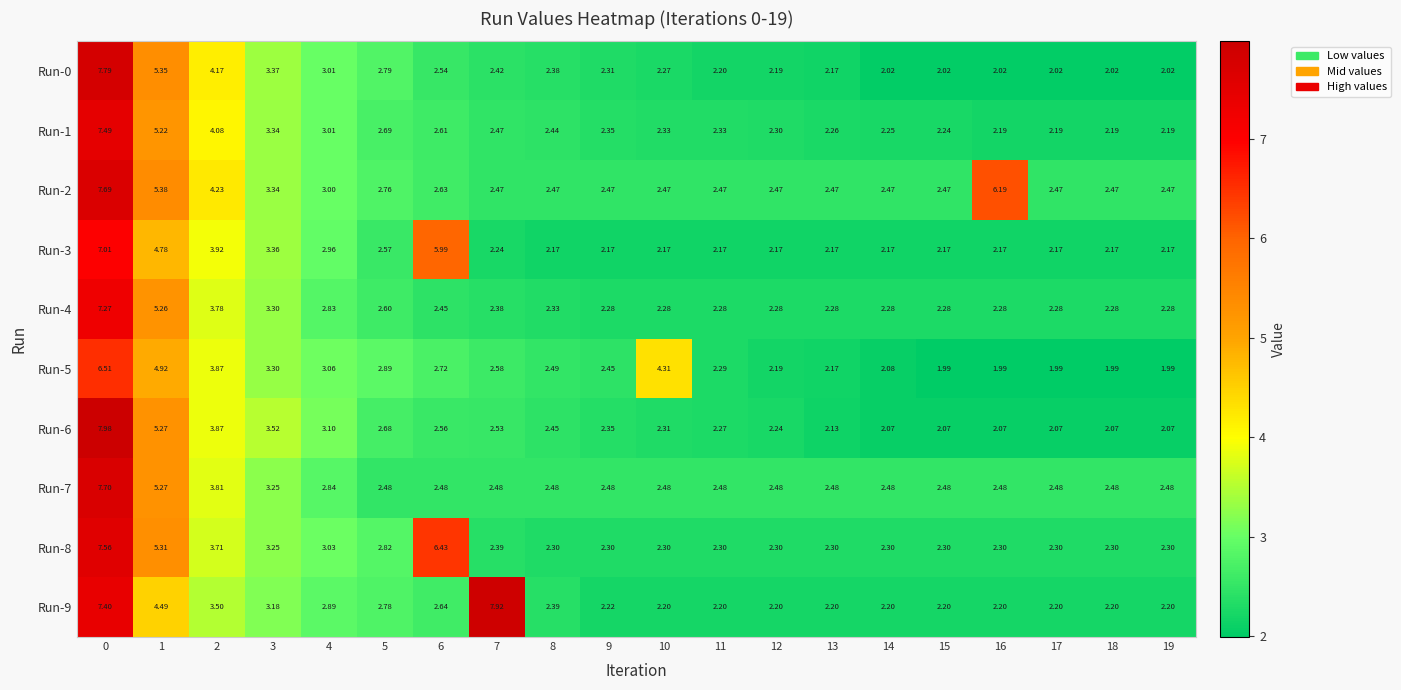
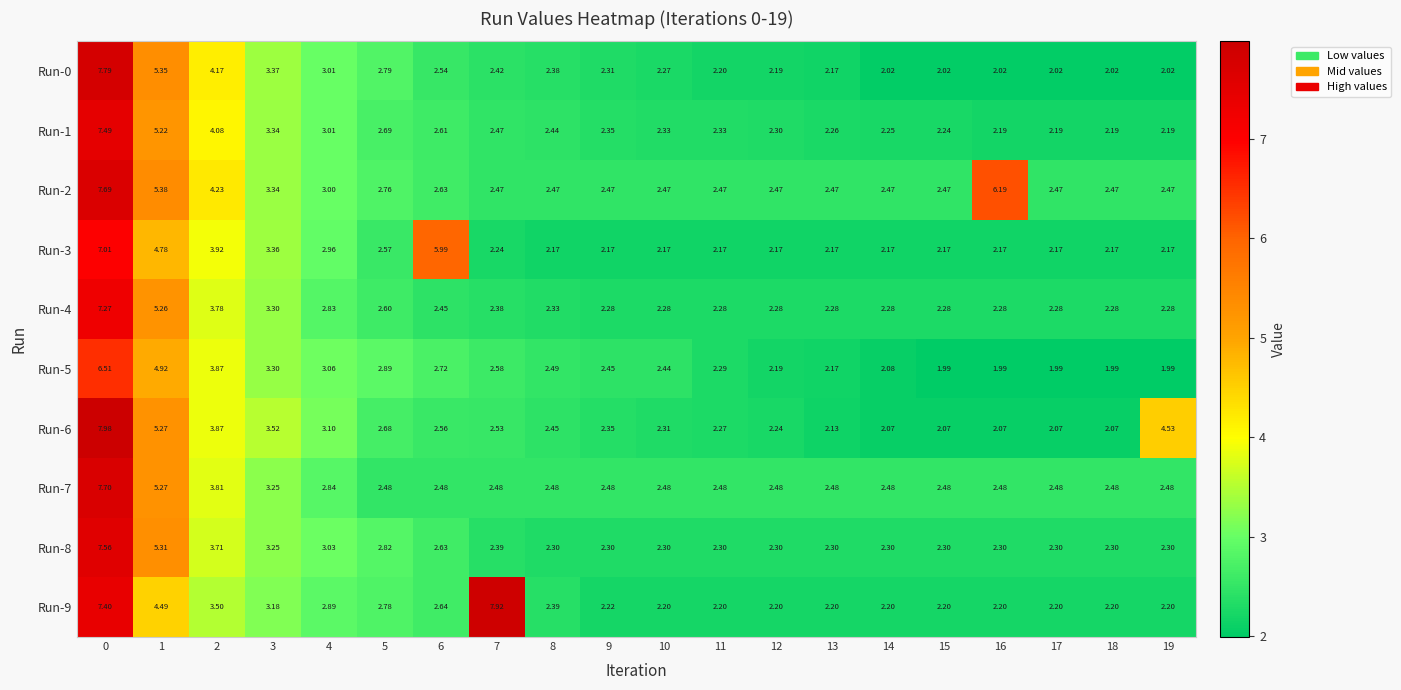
  {
    "Run-0": {
      "0": 7.79,
      "1": 5.35,
      "2": 4.17,
      "3": 3.37,
      "4": 3.01,
      "5": 2.79,
      "6": 2.54,
      "7": 2.42,
      "8": 2.38,
      "9": 2.31,
      "10": 2.27,
      "11": 2.20,
      "12": 2.19,
      "13": 2.17,
      "14": 2.02,
      "15": 2.02,
      "16": 2.02,
      "17": 2.02,
      "18": 2.02,
      "19": 2.02
    },
    "Run-1": {
      "0": 7.49,
      "1": 5.22,
      "2": 4.08,
      "3": 3.34,
      "4": 3.01,
      "5": 2.69,
      "6": 2.61,
      "7": 2.47,
      "8": 2.44,
      "9": 2.35,
      "10": 2.33,
      "11": 2.33,
      "12": 2.30,
      "13": 2.26,
      "14": 2.25,
      "15": 2.24,
      "16": 2.19,
      "17": 2.19,
      "18": 2.19,
      "19": 2.19
    },
    "Run-2": {
      "0": 7.69,
      "1": 5.38,
      "2": 4.23,
      "3": 3.34,
      "4": 3.00,
      "5": 2.76,
      "6": 2.63,
      "7": 2.47,
      "8": 2.47,
      "9": 2.47,
      "10": 2.47,
      "11": 2.47,
      "12": 2.47,
      "13": 2.47,
      "14": 2.47,
      "15": 2.47,
      "16": 6.19,
      "17": 2.47,
      "18": 2.47,
      "19": 2.47
    },
    "Run-3": {
      "0": 7.01,
      "1": 4.78,
      "2": 3.92,
      "3": 3.36,
      "4": 2.96,
      "5": 2.57,
      "6": 5.99,
      "7": 2.24,
      "8": 2.17,
      "9": 2.17,
      "10": 2.17,
      "11": 2.17,
      "12": 2.17,
      "13": 2.17,
      "14": 2.17,
      "15": 2.17,
      "16": 2.17,
      "17": 2.17,
      "18": 2.17,
      "19": 2.17
    },
    "Run-4": {
      "0": 7.27,
      "1": 5.26,
      "2": 3.78,
      "3": 3.30,
      "4": 2.83,
      "5": 2.60,
      "6": 2.45,
      "7": 2.38,
      "8": 2.33,
      "9": 2.28,
      "10": 2.28,
      "11": 2.28,
      "12": 2.28,
      "13": 2.28,
      "14": 2.28,
      "15": 2.28,
      "16": 2.28,
      "17": 2.28,
      "18": 2.28,
      "19": 2.28
    },
    "Run-5": {
      "0": 6.51,
      "1": 4.92,
      "2": 3.87,
      "3": 3.30,
      "4": 3.06,
      "5": 2.89,
      "6": 2.72,
      "7": 2.58,
      "8": 2.49,
      "9": 2.45,
-     "10": 4.31,
+     "10": 2.44,
      "11": 2.29,
      "12": 2.19,
      "13": 2.17,
      "14": 2.08,
      "15": 1.99,
      "16": 1.99,
      "17": 1.99,
      "18": 1.99,
      "19": 1.99
    },
    "Run-6": {
      "0": 7.98,
      "1": 5.27,
      "2": 3.87,
      "3": 3.52,
      "4": 3.10,
      "5": 2.68,
      "6": 2.56,
      "7": 2.53,
      "8": 2.45,
      "9": 2.35,
      "10": 2.31,
      "11": 2.27,
      "12": 2.24,
      "13": 2.13,
      "14": 2.07,
      "15": 2.07,
      "16": 2.07,
      "17": 2.07,
      "18": 2.07,
-     "19": 2.07
+     "19": 4.53
    },
    "Run-7": {
      "0": 7.70,
      "1": 5.27,
      "2": 3.81,
      "3": 3.25,
      "4": 2.84,
      "5": 2.48,
      "6": 2.48,
      "7": 2.48,
      "8": 2.48,
      "9": 2.48,
      "10": 2.48,
      "11": 2.48,
      "12": 2.48,
      "13": 2.48,
      "14": 2.48,
      "15": 2.48,
      "16": 2.48,
      "17": 2.48,
      "18": 2.48,
      "19": 2.48
    },
    "Run-8": {
      "0": 7.56,
      "1": 5.31,
      "2": 3.71,
      "3": 3.25,
      "4": 3.03,
      "5": 2.82,
-     "6": 6.43,
+     "6": 2.63,
      "7": 2.39,
      "8": 2.30,
      "9": 2.30,
      "10": 2.30,
      "11": 2.30,
      "12": 2.30,
      "13": 2.30,
      "14": 2.30,
      "15": 2.30,
      "16": 2.30,
      "17": 2.30,
      "18": 2.30,
      "19": 2.30
    },
    "Run-9": {
      "0": 7.40,
      "1": 4.49,
      "2": 3.50,
      "3": 3.18,
      "4": 2.89,
      "5": 2.78,
      "6": 2.64,
      "7": 7.92,
      "8": 2.39,
      "9": 2.22,
      "10": 2.20,
      "11": 2.20,
      "12": 2.20,
      "13": 2.20,
      "14": 2.20,
      "15": 2.20,
      "16": 2.20,
      "17": 2.20,
      "18": 2.20,
      "19": 2.20
    }
  }
